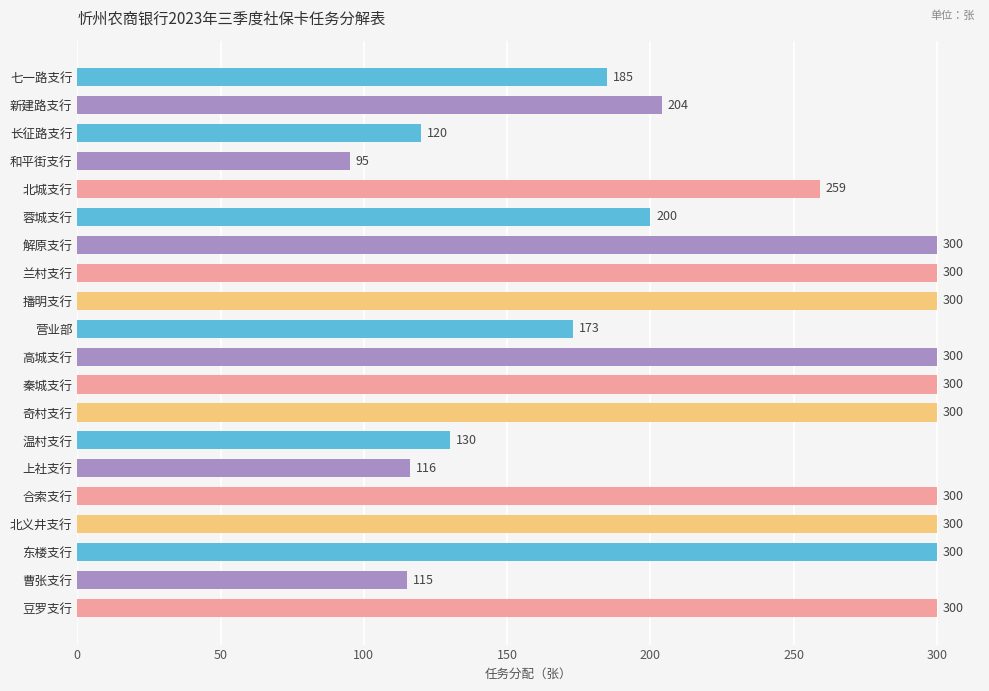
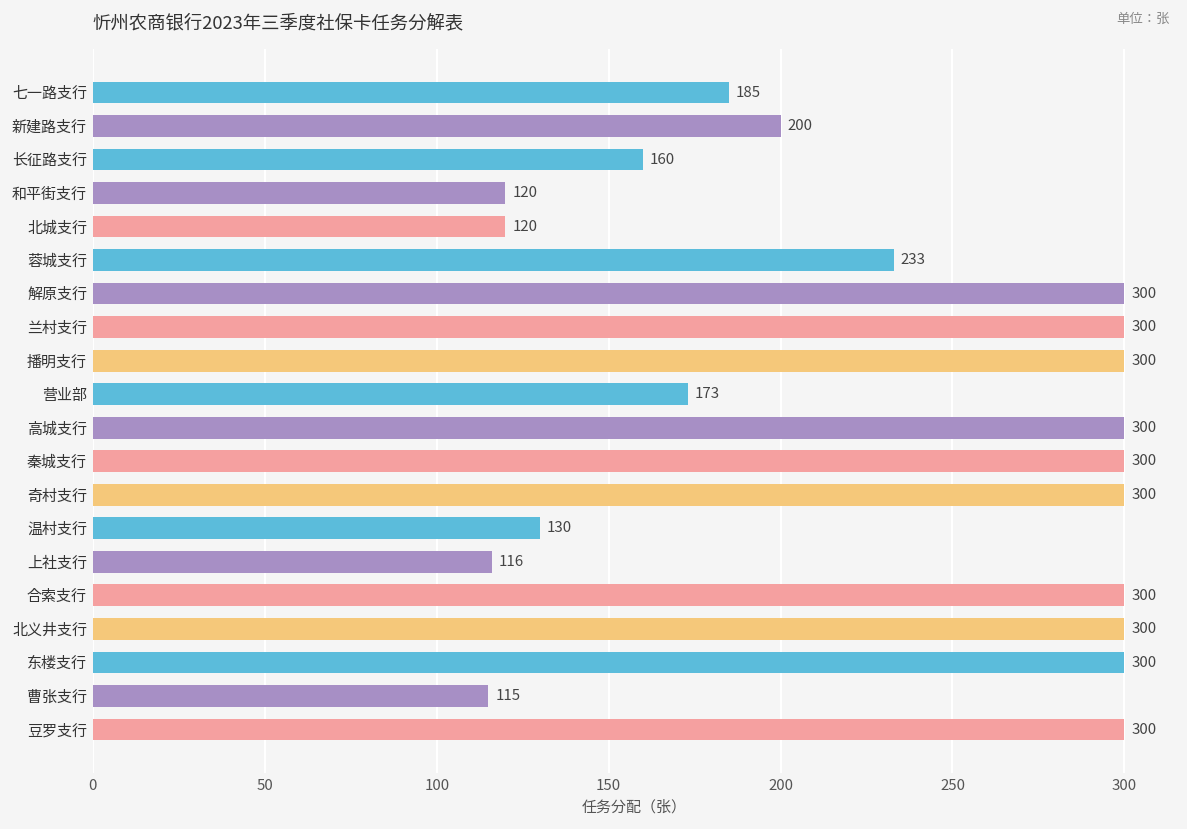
  {
    "七一路支行": 185,
-   "新建路支行": 204,
-   "长征路支行": 120,
-   "和平街支行": 95,
-   "北城支行": 259,
-   "蓉城支行": 200,
+   "新建路支行": 200,
+   "长征路支行": 160,
+   "和平街支行": 120,
+   "北城支行": 120,
+   "蓉城支行": 233,
    "解原支行": 300,
    "兰村支行": 300,
    "播明支行": 300,
    "营业部": 173,
    "高城支行": 300,
    "秦城支行": 300,
    "奇村支行": 300,
    "温村支行": 130,
    "上社支行": 116,
    "合索支行": 300,
    "北义井支行": 300,
    "东楼支行": 300,
    "曹张支行": 115,
    "豆罗支行": 300
  }
